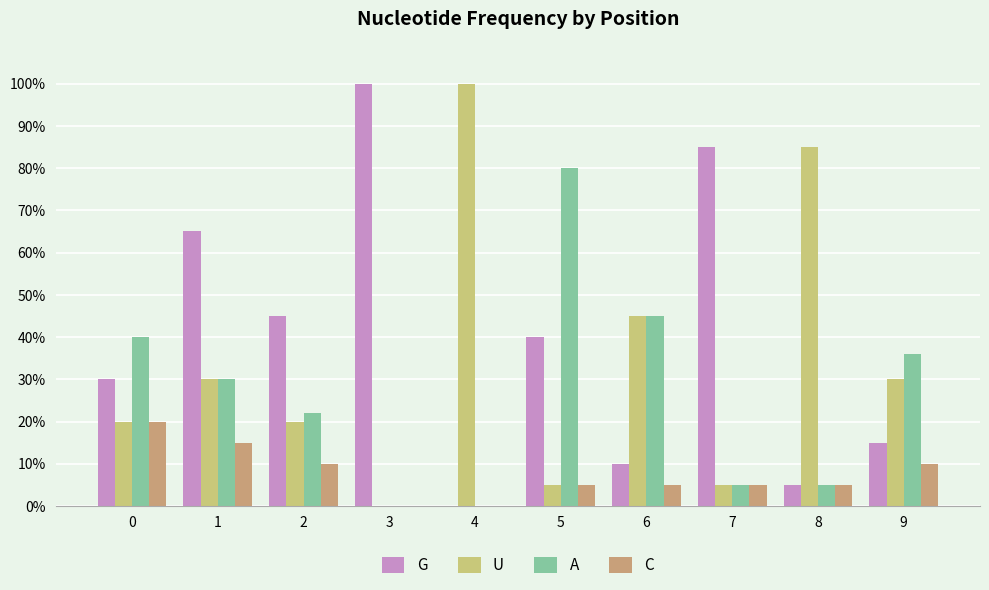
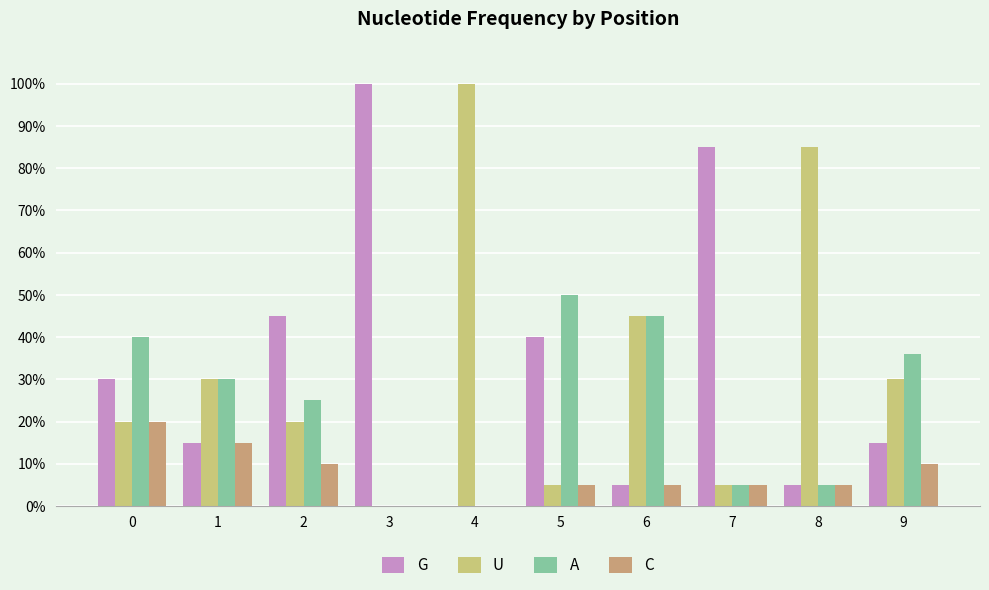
  {
    "G": {
      "0": "30%",
-     "1": "65%",
+     "1": "15%",
      "2": "45%",
      "3": "100%",
      "4": "0%",
      "5": "40%",
-     "6": "10%",
+     "6": "5%",
      "7": "85%",
      "8": "5%",
      "9": "15%"
    },
    "A": {
      "0": "40%",
      "1": "30%",
-     "2": "22%",
+     "2": "25%",
      "3": "0%",
      "4": "0%",
-     "5": "80%",
+     "5": "50%",
      "6": "45%",
      "7": "5%",
      "8": "5%",
      "9": "36%"
    }
  }
